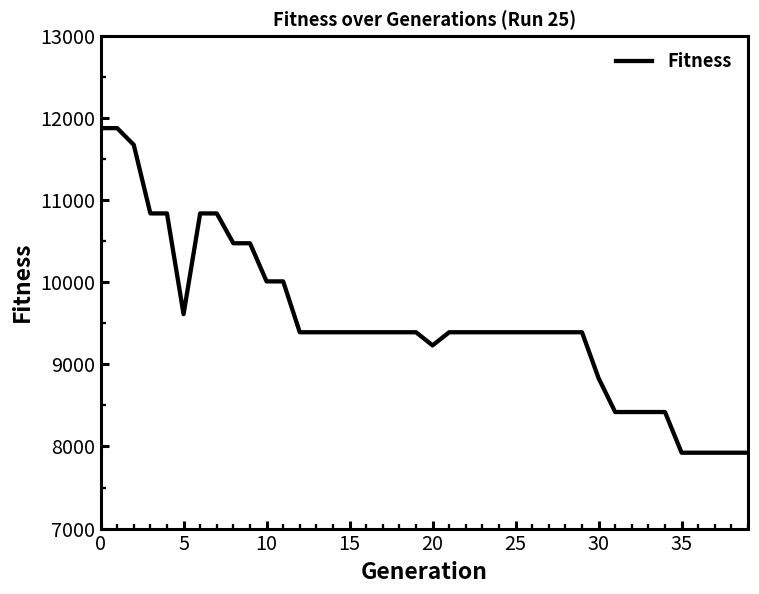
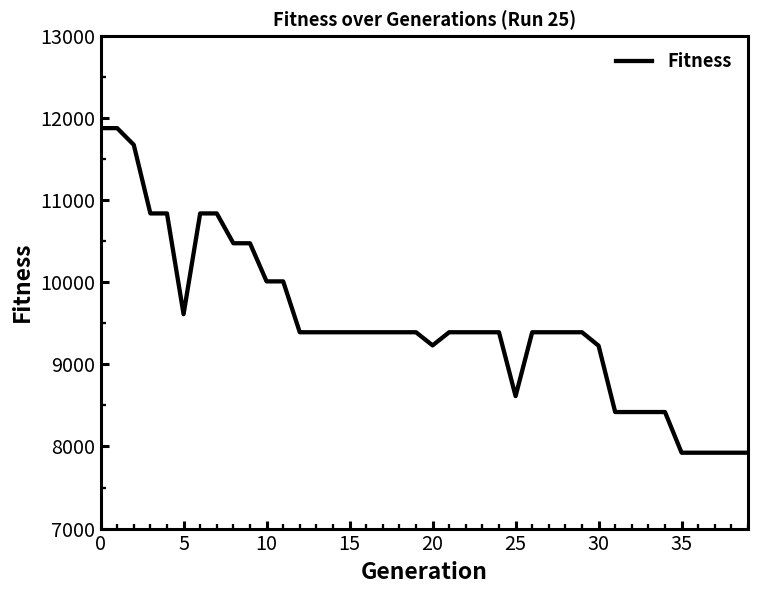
  {
    "0": 11900,
    "5": 9600,
    "10": 10000,
    "15": 9400,
    "20": 9200,
-   "25": 9400,
-   "30": 8800,
+   "25": 8600,
+   "30": 9200,
    "35": 7900
  }
